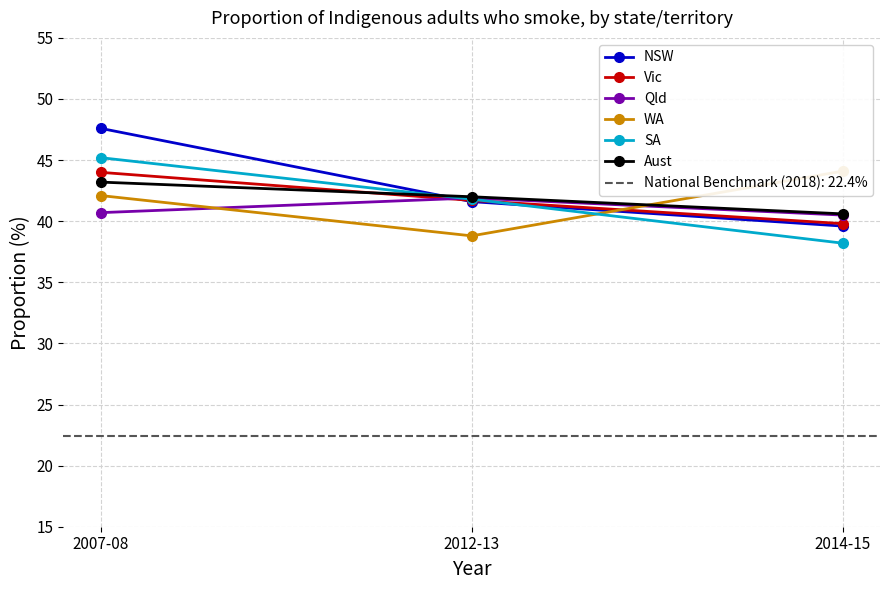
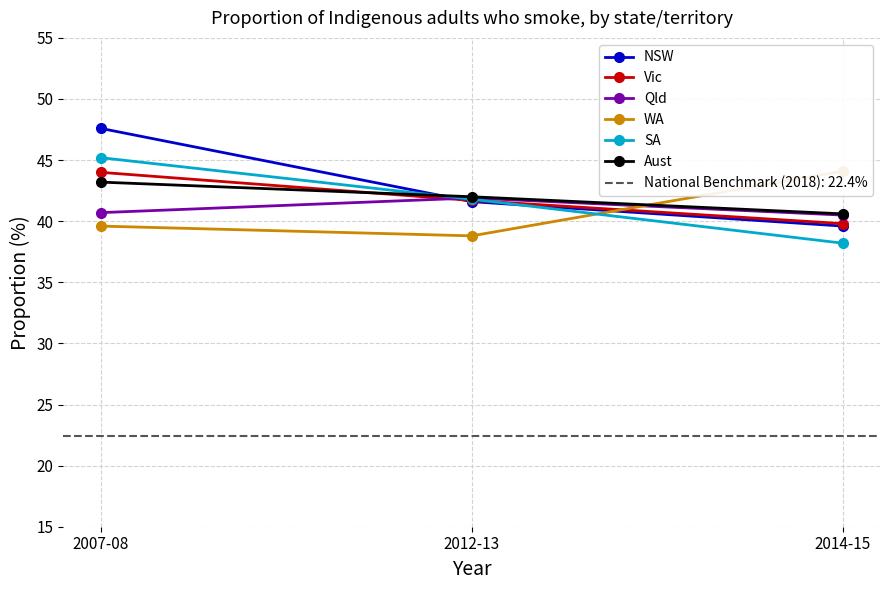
  {
    "NSW": {
      "2007-08": 47.6
    },
    "Vic": {
      "2007-08": 44.0
    },
    "Qld": {
      "2007-08": 40.7
    },
    "WA": {
-     "2007-08": 42.1,
+     "2007-08": 39.6,
      "2012-13": 38.8
    },
    "SA": {
      "2007-08": 45.2,
      "2014-15": 38.2
    },
    "Aust": {
      "2007-08": 43.2
    }
  }
